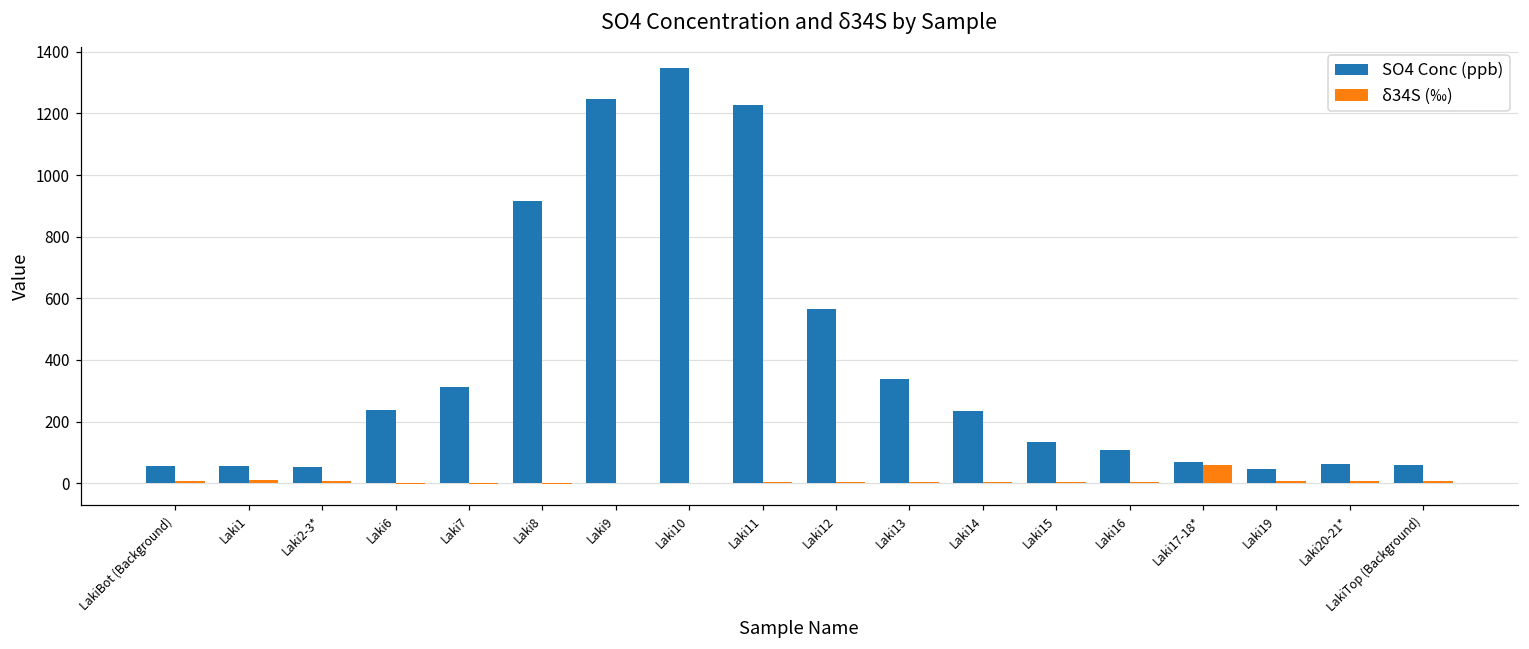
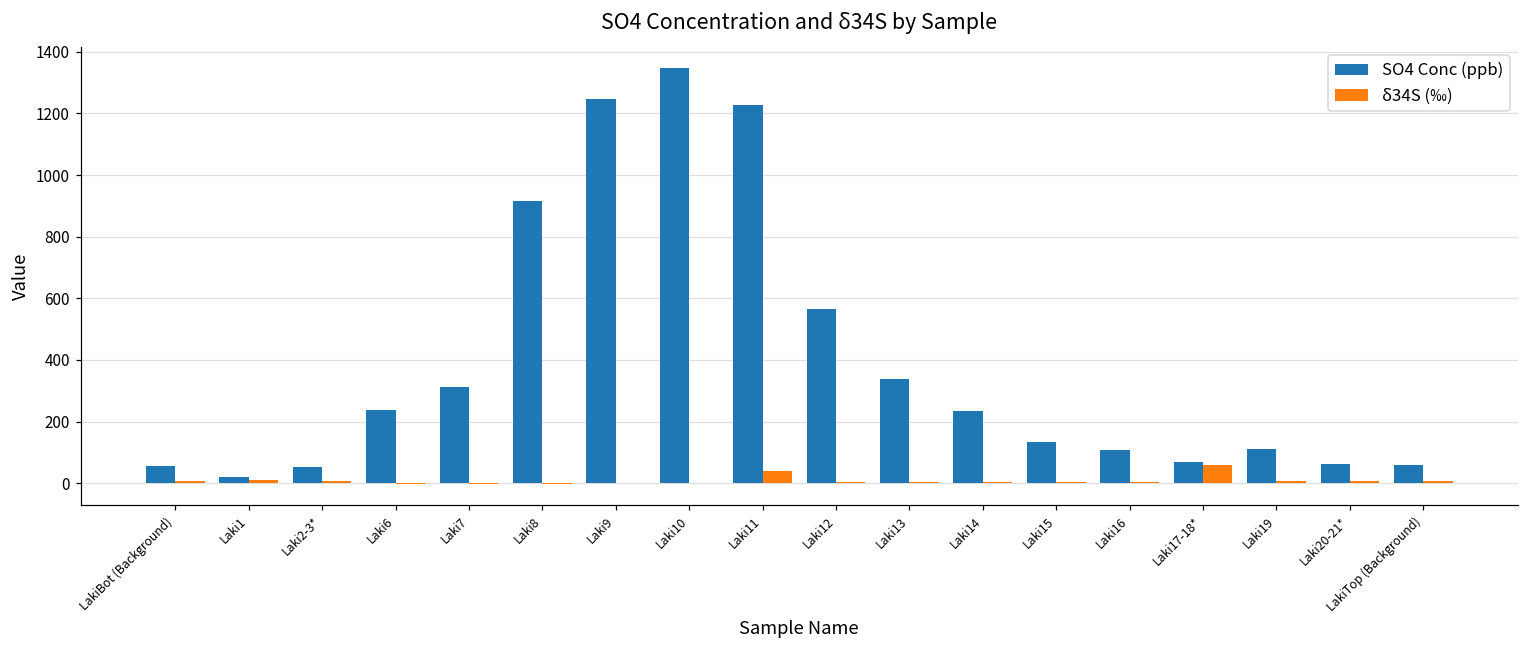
  {
    "SO4 Conc (ppb)": {
      "LakiBot (Background)": 60,
-     "Laki1": 60,
+     "Laki1": 20,
      "Laki2-3*": 50,
      "Laki6": 240,
      "Laki7": 310,
      "Laki8": 920,
      "Laki9": 1250,
      "Laki10": 1350,
      "Laki11": 1230,
      "Laki12": 570,
      "Laki13": 340,
      "Laki14": 240,
      "Laki15": 140,
      "Laki16": 110,
      "Laki17-18*": 70,
-     "Laki19": 50,
+     "Laki19": 110,
      "Laki20-21*": 60,
      "LakiTop (Background)": 60
    },
    "δ34S (‰)": {
      "Laki1": 10,
-     "Laki11": 0,
+     "Laki11": 40,
      "Laki17-18*": 60
    }
  }
